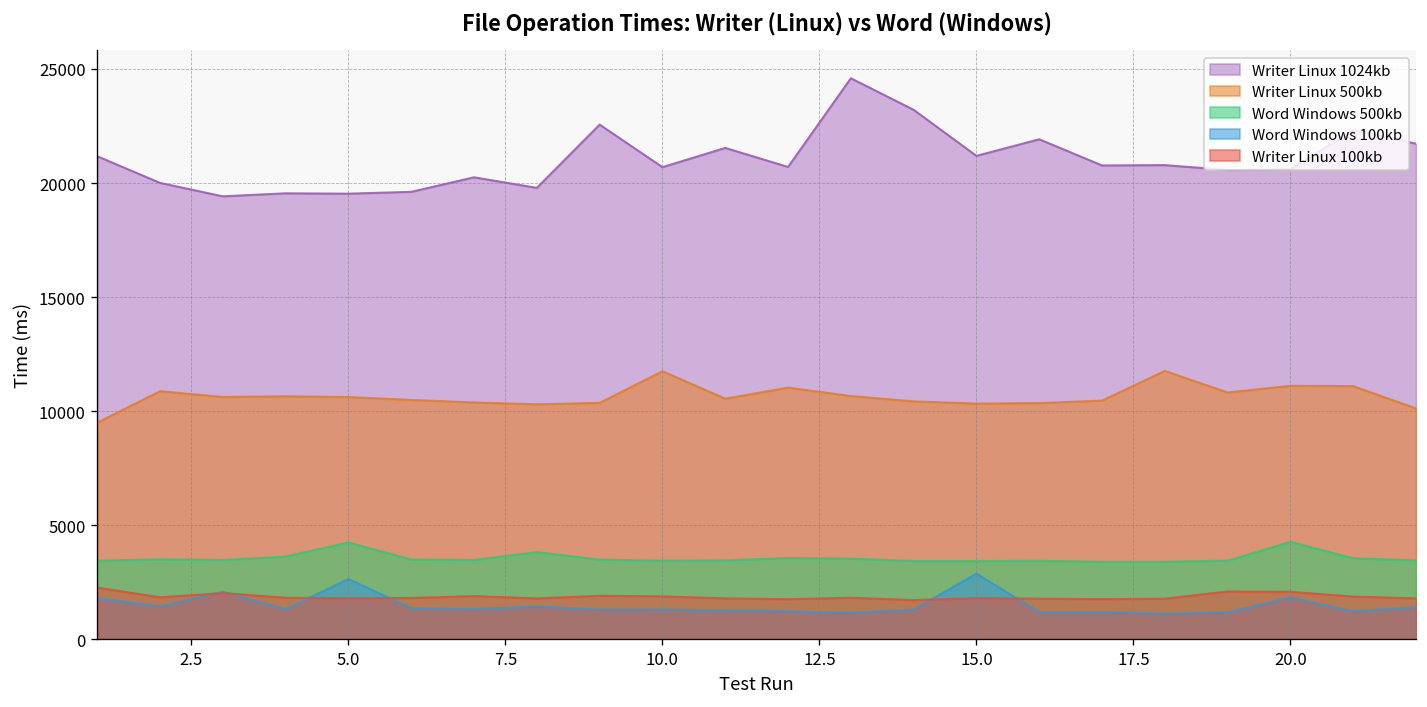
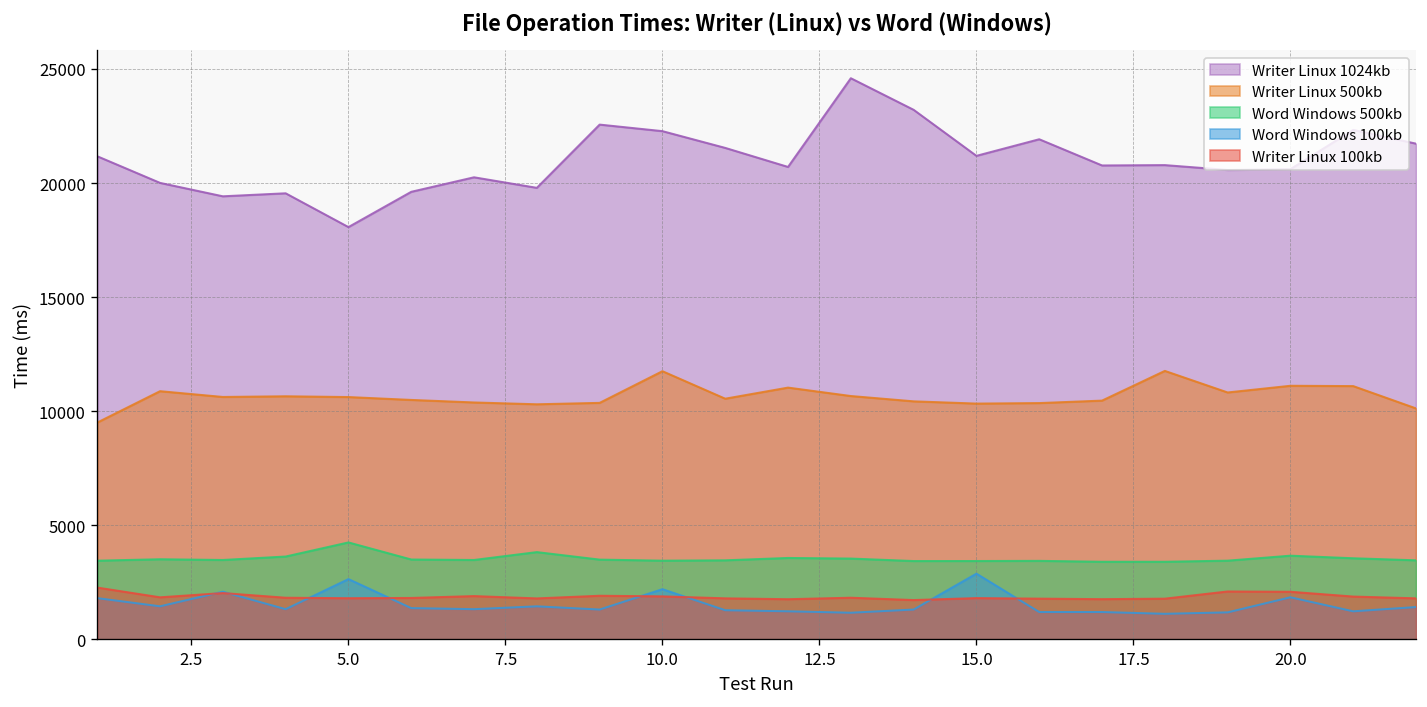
  {
    "Writer Linux 1024kb": {
-     "5.0": 19500,
-     "10.0": 20700,
+     "5.0": 18100,
+     "10.0": 22300,
      "15.0": 21200
    },
    "Word Windows 500kb": {
      "5.0": 4300,
      "10.0": 3500,
      "15.0": 3400,
-     "20.0": 4300
+     "20.0": 3700
    },
    "Word Windows 100kb": {
      "5.0": 2600,
-     "10.0": 1300,
+     "10.0": 2200,
      "15.0": 2900,
      "20.0": 1800
    }
  }
